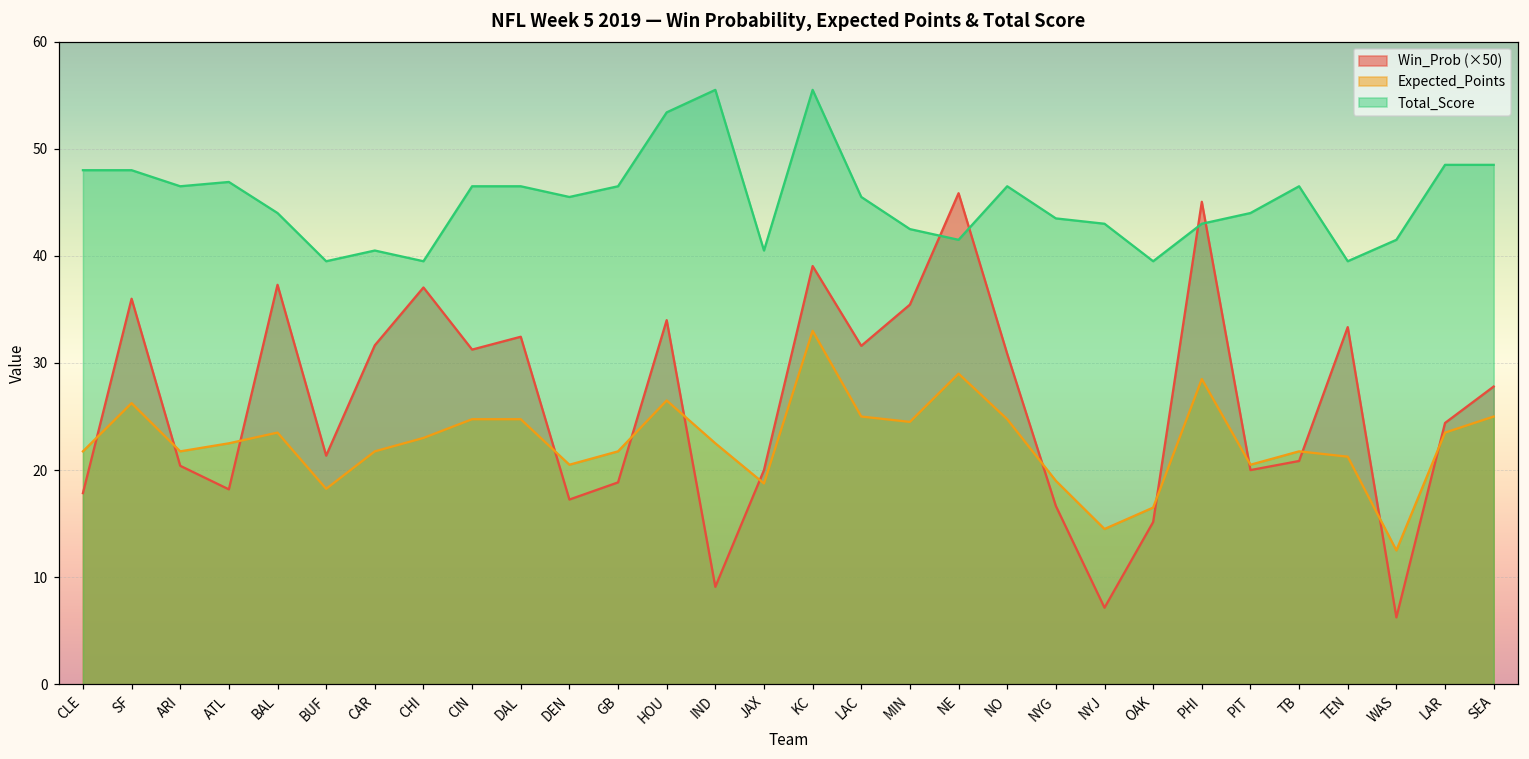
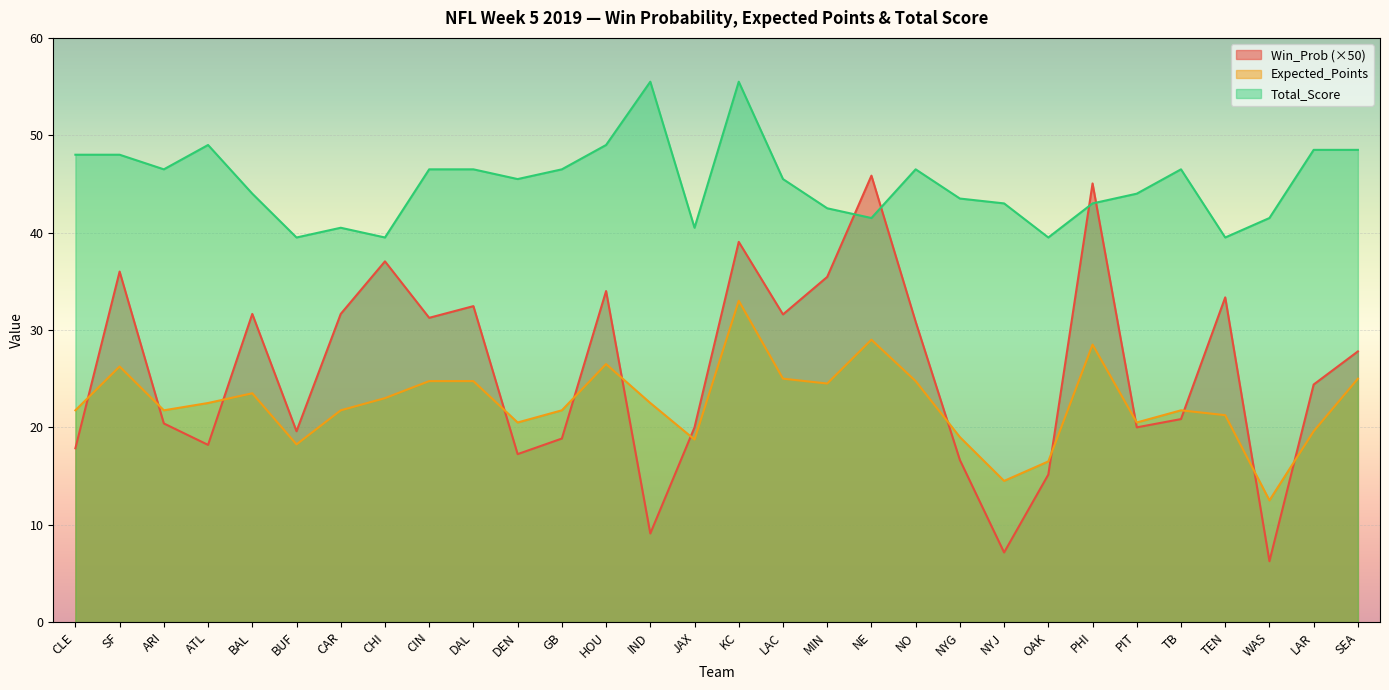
  {
    "Win_Prob (×50)": {
      "CLE": 18,
      "SF": 36,
      "ARI": 20,
      "ATL": 18,
-     "BAL": 37,
-     "BUF": 21,
+     "BAL": 32,
+     "BUF": 20,
      "CAR": 32,
      "CHI": 37,
      "CIN": 31,
      "DAL": 32,
      "DEN": 17,
      "GB": 19,
      "HOU": 34,
      "IND": 9,
      "JAX": 20,
      "KC": 39,
      "LAC": 32,
      "MIN": 35,
      "NE": 46,
      "NO": 31,
      "NYG": 17,
      "NYJ": 7,
      "OAK": 15,
      "PHI": 45,
      "PIT": 20,
      "TB": 21,
      "TEN": 33,
      "WAS": 6,
      "LAR": 24,
      "SEA": 28
    },
    "Expected_Points": {
      "CLE": 22,
      "SF": 26,
      "ARI": 22,
      "ATL": 23,
      "BAL": 24,
      "BUF": 18,
      "CAR": 22,
      "CHI": 23,
      "CIN": 25,
      "DAL": 25,
      "DEN": 21,
      "GB": 22,
      "HOU": 27,
      "IND": 23,
      "JAX": 19,
      "KC": 33,
      "LAC": 25,
      "MIN": 25,
      "NE": 29,
      "NO": 25,
      "NYG": 19,
      "NYJ": 15,
      "OAK": 17,
      "PHI": 29,
      "PIT": 21,
      "TB": 22,
      "TEN": 21,
      "WAS": 13,
-     "LAR": 24,
+     "LAR": 20,
      "SEA": 25
    },
    "Total_Score": {
      "CLE": 48,
      "SF": 48,
      "ARI": 47,
-     "ATL": 47,
+     "ATL": 49,
      "BAL": 44,
      "BUF": 40,
      "CAR": 41,
      "CHI": 40,
      "CIN": 47,
      "DAL": 47,
      "DEN": 46,
      "GB": 47,
-     "HOU": 53,
+     "HOU": 49,
      "IND": 56,
      "JAX": 41,
      "KC": 56,
      "LAC": 46,
      "MIN": 43,
      "NE": 42,
      "NO": 47,
      "NYG": 44,
      "NYJ": 43,
      "OAK": 40,
      "PHI": 43,
      "PIT": 44,
      "TB": 47,
      "TEN": 40,
      "WAS": 42,
      "LAR": 49,
      "SEA": 49
    }
  }
